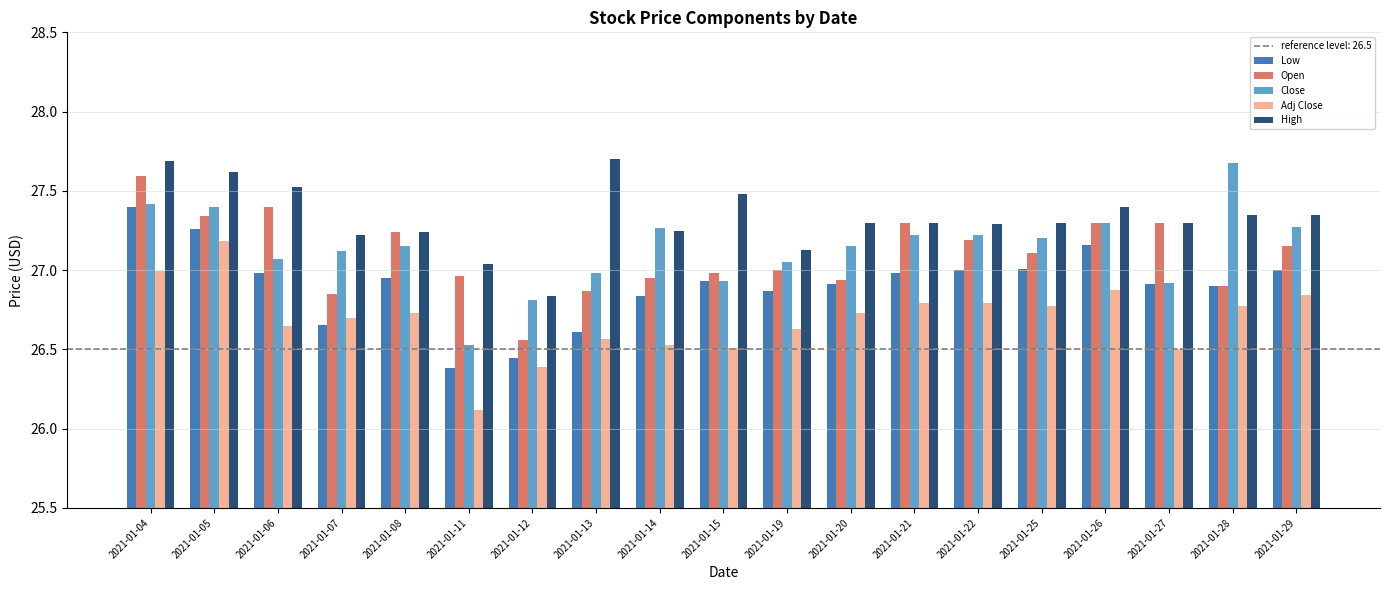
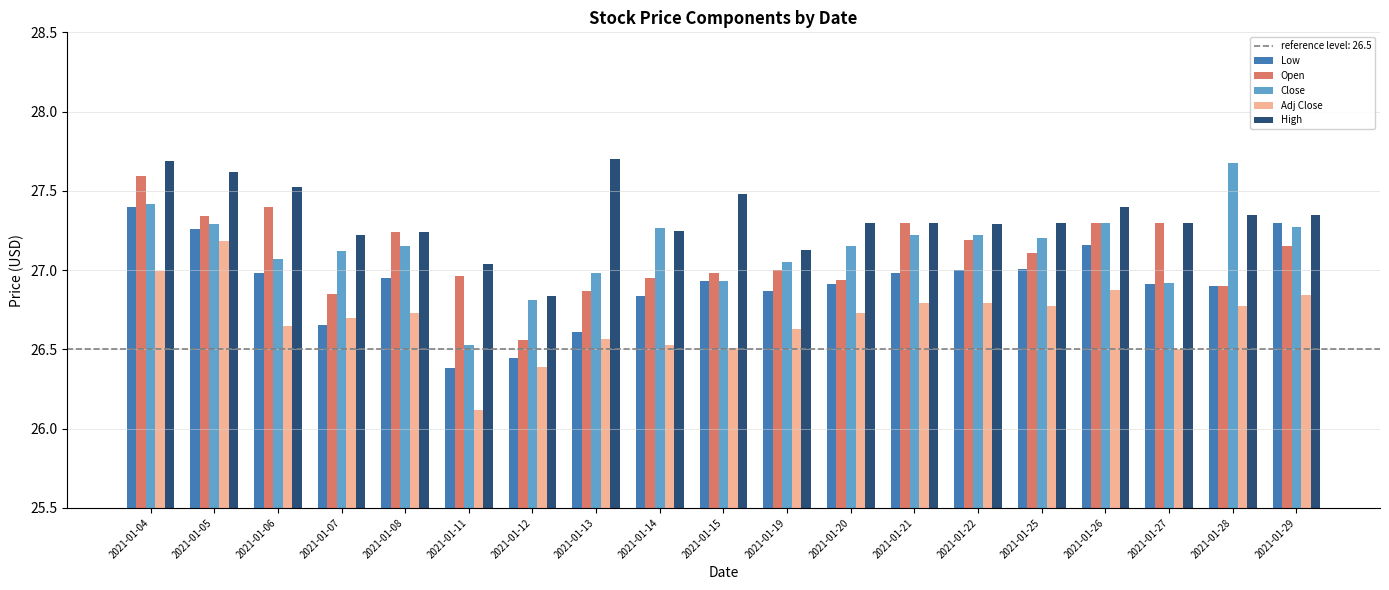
  {
    "Low": {
      "2021-01-04": 27.4,
      "2021-01-05": 27.26,
      "2021-01-06": 27.0,
      "2021-01-07": 26.66,
      "2021-01-08": 26.95,
      "2021-01-11": 26.38,
      "2021-01-12": 26.44,
      "2021-01-13": 26.6,
      "2021-01-14": 26.84,
      "2021-01-15": 26.93,
      "2021-01-19": 26.87,
      "2021-01-20": 26.9,
      "2021-01-21": 26.98,
      "2021-01-22": 27.0,
      "2021-01-25": 27.0,
      "2021-01-26": 27.16,
      "2021-01-27": 26.9,
      "2021-01-28": 26.9,
-     "2021-01-29": 27.0
+     "2021-01-29": 27.3
    },
    "Open": {
      "2021-01-04": 27.59,
      "2021-01-05": 27.34,
      "2021-01-06": 27.40,
      "2021-01-07": 26.85,
      "2021-01-08": 27.24,
      "2021-01-11": 26.96,
      "2021-01-12": 26.56,
      "2021-01-13": 26.87,
      "2021-01-14": 26.95,
      "2021-01-15": 26.98,
      "2021-01-19": 27.00,
      "2021-01-20": 26.94,
      "2021-01-21": 27.30,
      "2021-01-22": 27.19,
      "2021-01-25": 27.11,
      "2021-01-26": 27.30,
      "2021-01-27": 27.30,
      "2021-01-28": 26.90,
      "2021-01-29": 27.15
    },
    "Close": {
      "2021-01-04": 27.42,
-     "2021-01-05": 27.40,
+     "2021-01-05": 27.29,
      "2021-01-06": 27.07,
      "2021-01-07": 27.12,
      "2021-01-08": 27.15,
      "2021-01-11": 26.53,
      "2021-01-12": 26.81,
      "2021-01-13": 26.99,
      "2021-01-14": 27.26,
      "2021-01-15": 26.93,
      "2021-01-19": 27.05,
      "2021-01-20": 27.15,
      "2021-01-21": 27.22,
      "2021-01-22": 27.22,
      "2021-01-25": 27.20,
      "2021-01-26": 27.30,
      "2021-01-27": 26.92,
      "2021-01-28": 27.67,
      "2021-01-29": 27.27
    },
    "Adj Close": {
      "2021-01-04": 26.99,
      "2021-01-05": 27.18,
      "2021-01-06": 26.65,
      "2021-01-07": 26.70,
      "2021-01-08": 26.73,
      "2021-01-11": 26.12,
      "2021-01-12": 26.39,
      "2021-01-13": 26.56,
      "2021-01-14": 26.53,
      "2021-01-15": 26.51,
      "2021-01-19": 26.63,
      "2021-01-20": 26.73,
      "2021-01-21": 26.80,
      "2021-01-22": 26.80,
      "2021-01-25": 26.78,
      "2021-01-26": 26.87,
      "2021-01-27": 26.50,
      "2021-01-28": 26.78,
      "2021-01-29": 26.84
    },
    "High": {
      "2021-01-04": 27.69,
      "2021-01-05": 27.62,
      "2021-01-06": 27.52,
      "2021-01-07": 27.22,
      "2021-01-08": 27.24,
      "2021-01-11": 27.04,
      "2021-01-12": 26.84,
      "2021-01-13": 27.70,
      "2021-01-14": 27.25,
      "2021-01-15": 27.48,
      "2021-01-19": 27.13,
      "2021-01-20": 27.30,
      "2021-01-21": 27.30,
      "2021-01-22": 27.29,
      "2021-01-25": 27.30,
      "2021-01-26": 27.40,
      "2021-01-27": 27.30,
      "2021-01-28": 27.35,
      "2021-01-29": 27.34
    }
  }
